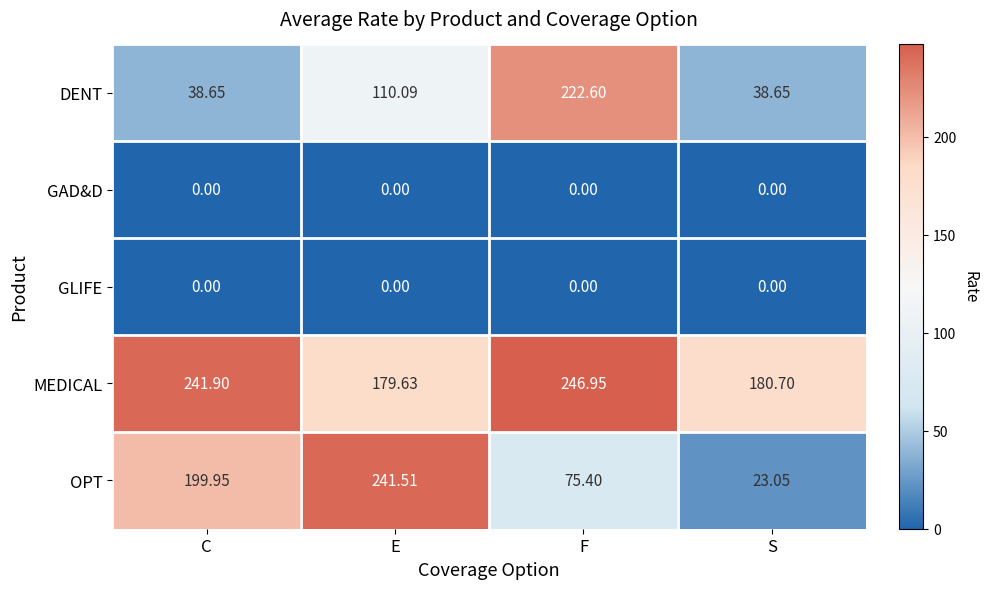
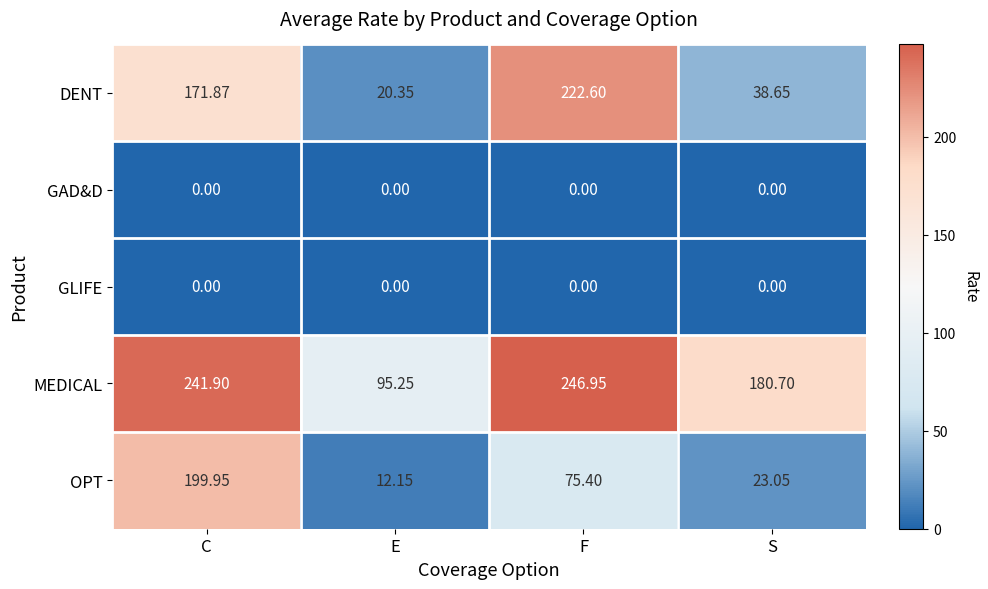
  {
    "DENT": {
-     "C": 38.65,
-     "E": 110.09,
+     "C": 171.87,
+     "E": 20.35,
      "F": 222.60,
      "S": 38.65
    },
    "GAD&D": {
      "C": 0.00,
      "E": 0.00,
      "F": 0.00,
      "S": 0.00
    },
    "GLIFE": {
      "C": 0.00,
      "E": 0.00,
      "F": 0.00,
      "S": 0.00
    },
    "MEDICAL": {
      "C": 241.90,
-     "E": 179.63,
+     "E": 95.25,
      "F": 246.95,
      "S": 180.70
    },
    "OPT": {
      "C": 199.95,
-     "E": 241.51,
+     "E": 12.15,
      "F": 75.40,
      "S": 23.05
    }
  }
